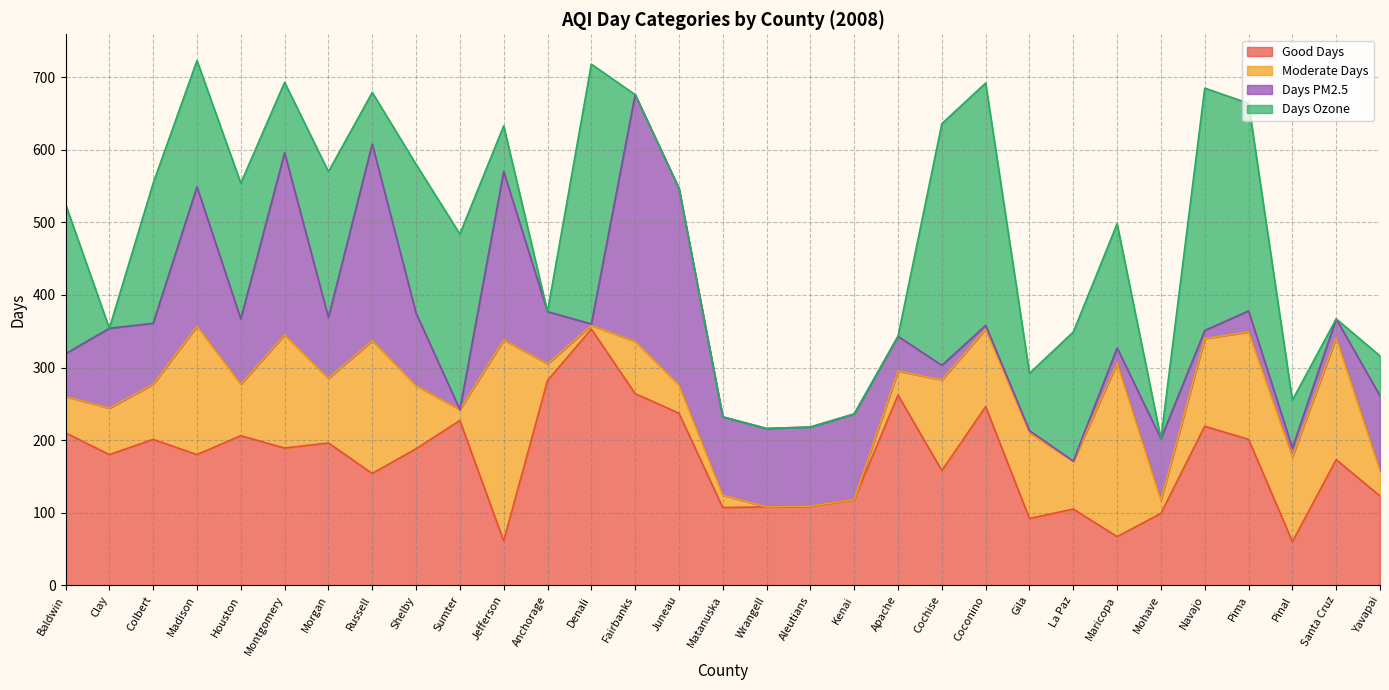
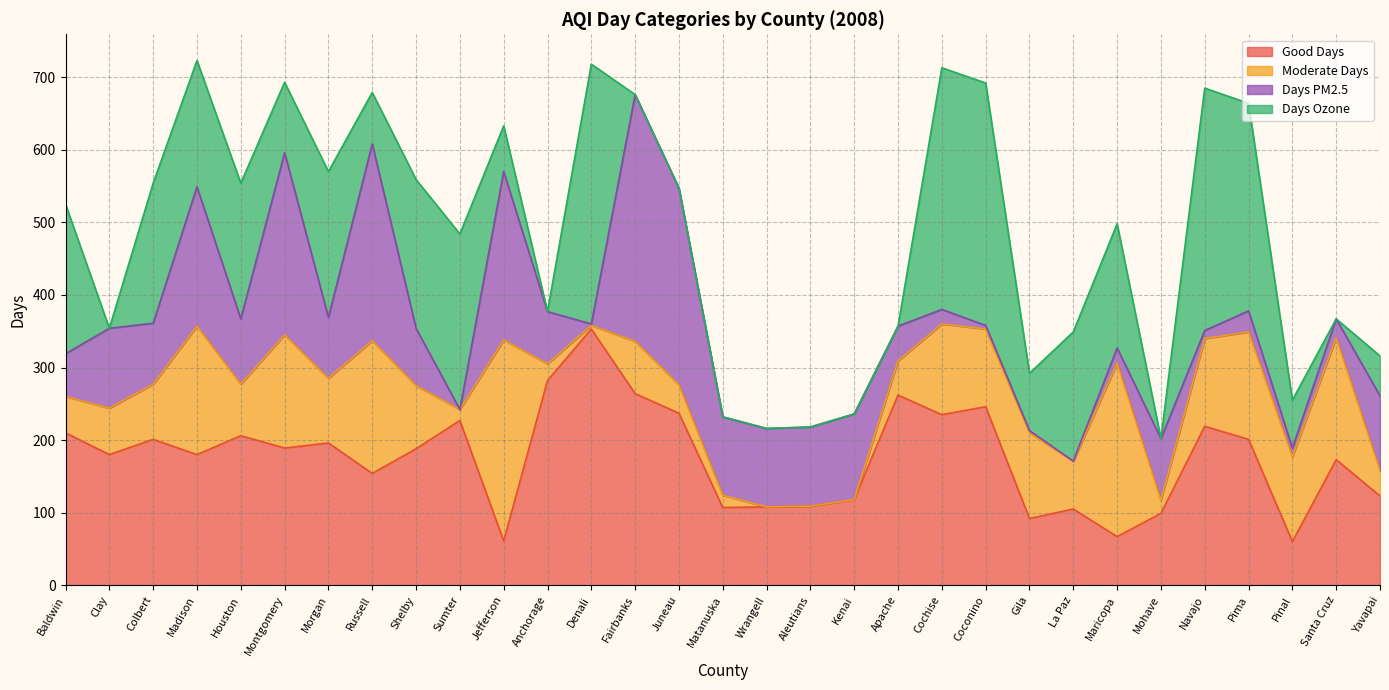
  {
    "Good Days": {
      "Baldwin": 210,
      "Clay": 180,
      "Colbert": 200,
      "Madison": 180,
      "Houston": 210,
      "Montgomery": 190,
      "Morgan": 200,
      "Russell": 150,
      "Shelby": 190,
      "Sumter": 230,
      "Jefferson": 60,
      "Anchorage": 280,
      "Denali": 350,
      "Fairbanks": 260,
      "Juneau": 240,
      "Matanuska": 110,
      "Apache": 260,
-     "Cochise": 160,
+     "Cochise": 240,
      "Coconino": 250,
      "Gila": 90,
      "La Paz": 110,
      "Maricopa": 70,
      "Mohave": 100,
      "Navajo": 220,
      "Pima": 200,
      "Pinal": 60,
      "Santa Cruz": 170,
      "Yavapai": 120
    },
    "Moderate Days": {
      "Baldwin": 50,
      "Clay": 60,
      "Colbert": 80,
      "Madison": 180,
      "Houston": 70,
      "Montgomery": 160,
      "Morgan": 90,
      "Russell": 180,
      "Shelby": 90,
      "Jefferson": 280,
      "Anchorage": 20,
      "Fairbanks": 70,
      "Juneau": 40,
      "Matanuska": 20,
-     "Apache": 30,
+     "Apache": 50,
      "Cochise": 130,
      "Coconino": 110,
      "Maricopa": 240,
      "Mohave": 20,
      "Navajo": 120,
      "Pima": 150,
      "Pinal": 120,
      "Santa Cruz": 170,
      "Yavapai": 40
    },
    "Days PM2.5": {
      "Baldwin": 60,
      "Colbert": 80,
      "Madison": 190,
      "Houston": 90,
      "Montgomery": 250,
      "Morgan": 80,
      "Russell": 270,
-     "Shelby": 100,
+     "Shelby": 80,
      "Jefferson": 230,
      "Cochise": 20,
      "Coconino": 10,
      "Maricopa": 20,
      "Navajo": 10,
      "Pima": 30,
      "Pinal": 10,
      "Yavapai": 100
    },
    "Days Ozone": {
      "Baldwin": 210,
      "Colbert": 190,
      "Madison": 170,
      "Houston": 190,
      "Montgomery": 100,
      "Morgan": 200,
      "Russell": 70,
      "Shelby": 210,
      "Sumter": 240,
      "Jefferson": 60,
      "Denali": 360,
      "Cochise": 330,
      "Coconino": 330,
      "Gila": 80,
      "La Paz": 180,
      "Maricopa": 170,
      "Navajo": 330,
      "Pinal": 70,
      "Yavapai": 60
    }
  }
